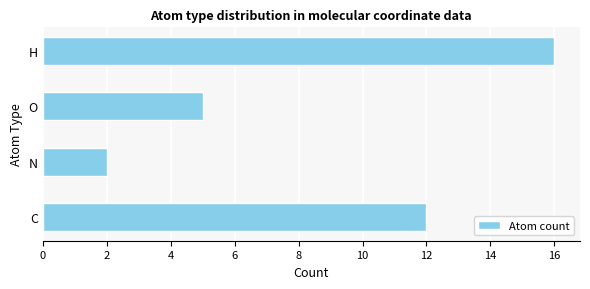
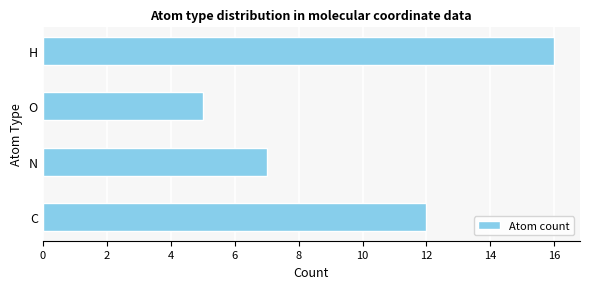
  {
    "H": 16,
    "O": 5,
-   "N": 2,
+   "N": 7,
    "C": 12
  }
